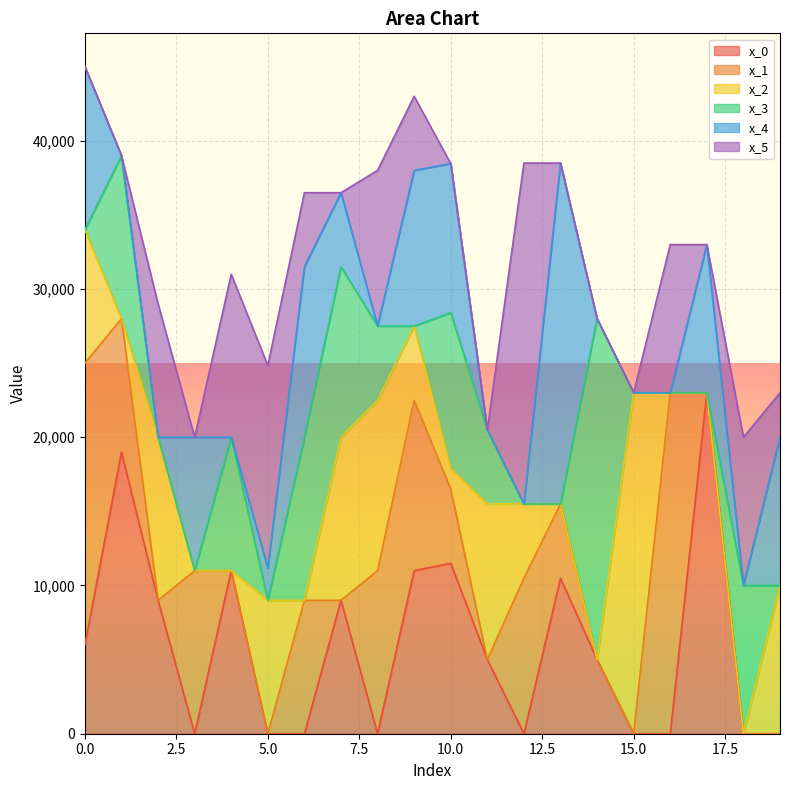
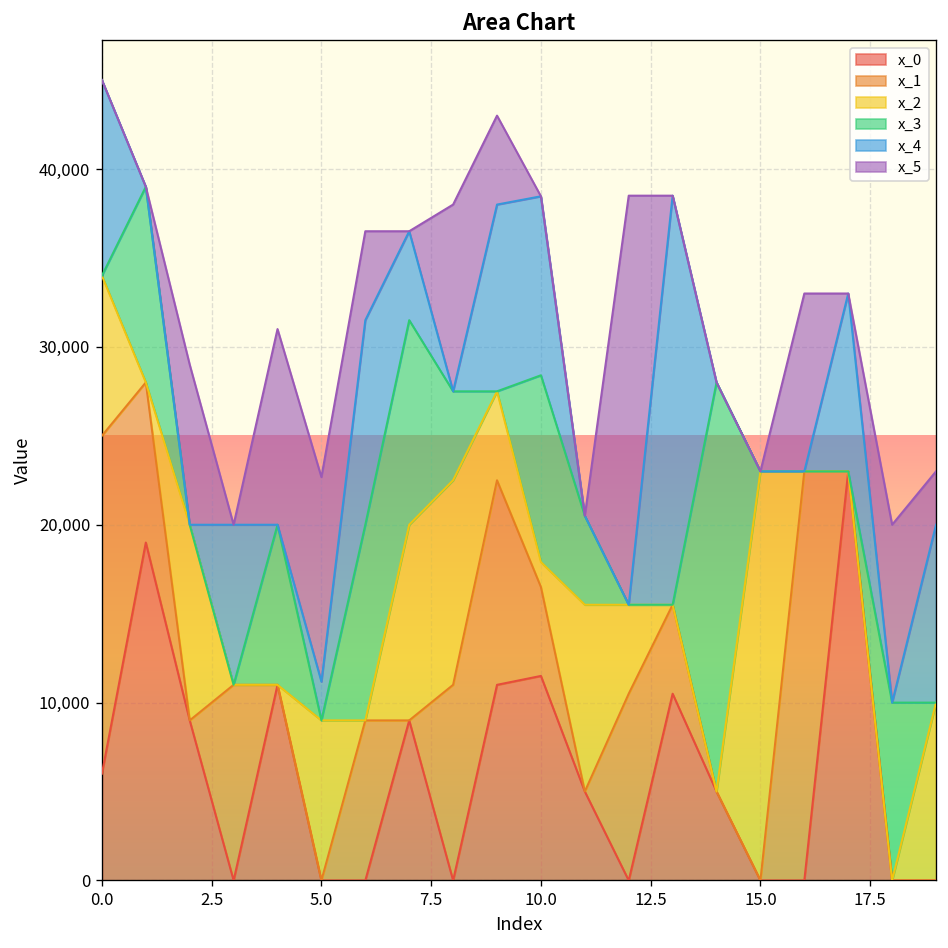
  {
    "x_2": {
      "10.0": "1,400"
    },
    "x_3": {
      "10.0": "10,500"
    },
    "x_4": {
      "5.0": "2,200"
    },
    "x_5": {
-     "5.0": "13,700"
+     "5.0": "11,500"
    }
  }
